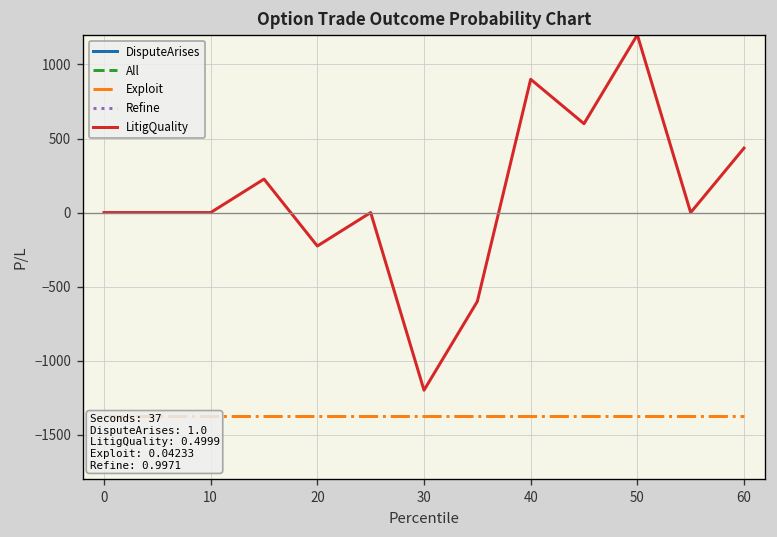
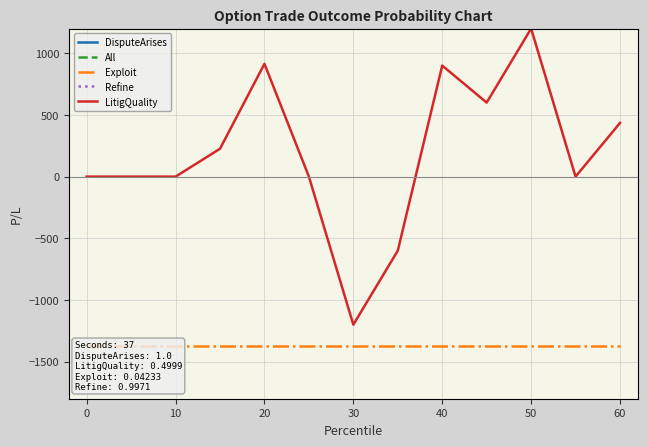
  {
    "Exploit": {
      "20": -1370,
      "30": -1370,
      "40": -1370,
      "50": -1370,
      "60": -1370
    },
    "LitigQuality": {
      "0": 0,
      "10": 0,
-     "20": -230,
+     "20": 910,
      "30": -1200,
      "40": 900,
      "50": 1200,
      "60": 440
    }
  }
